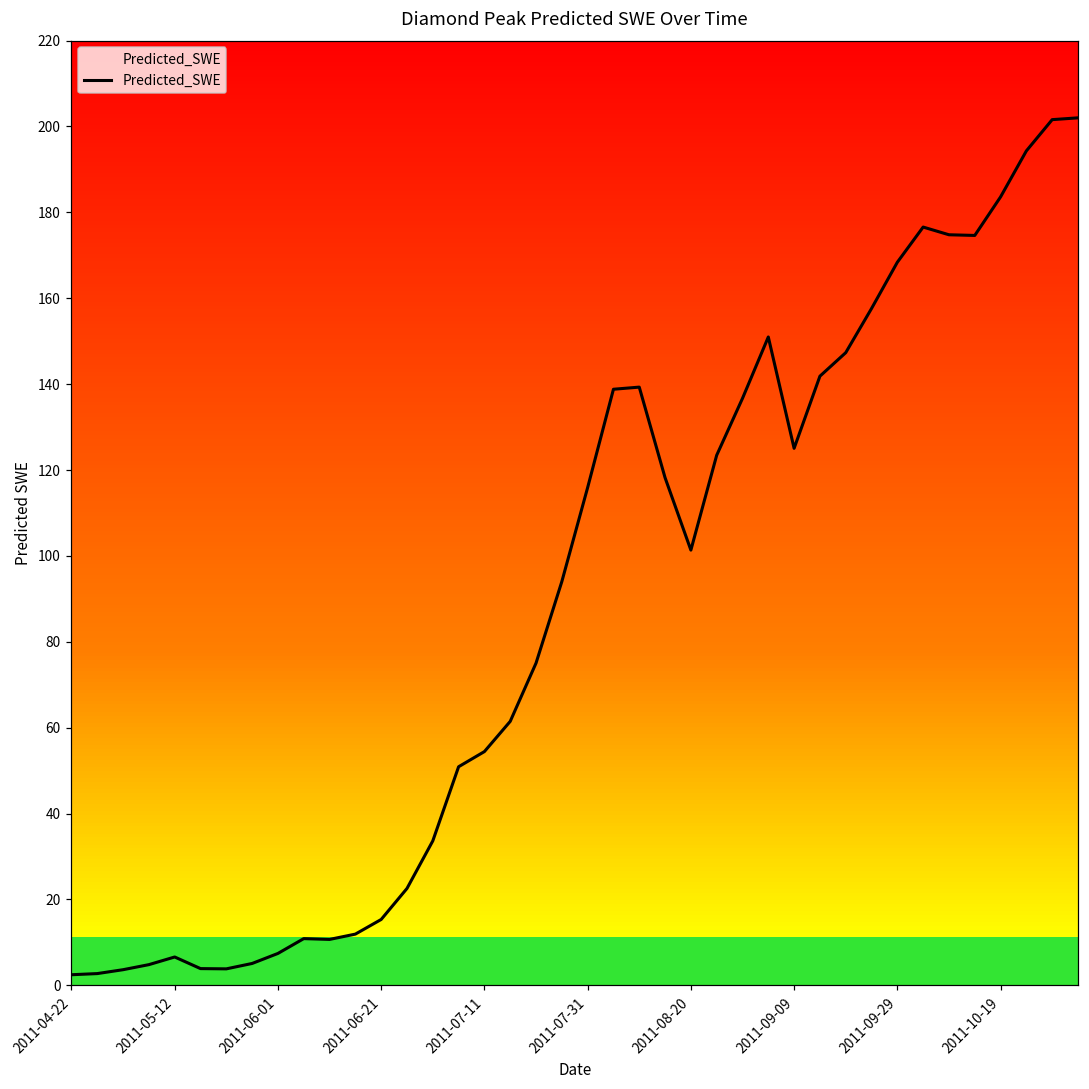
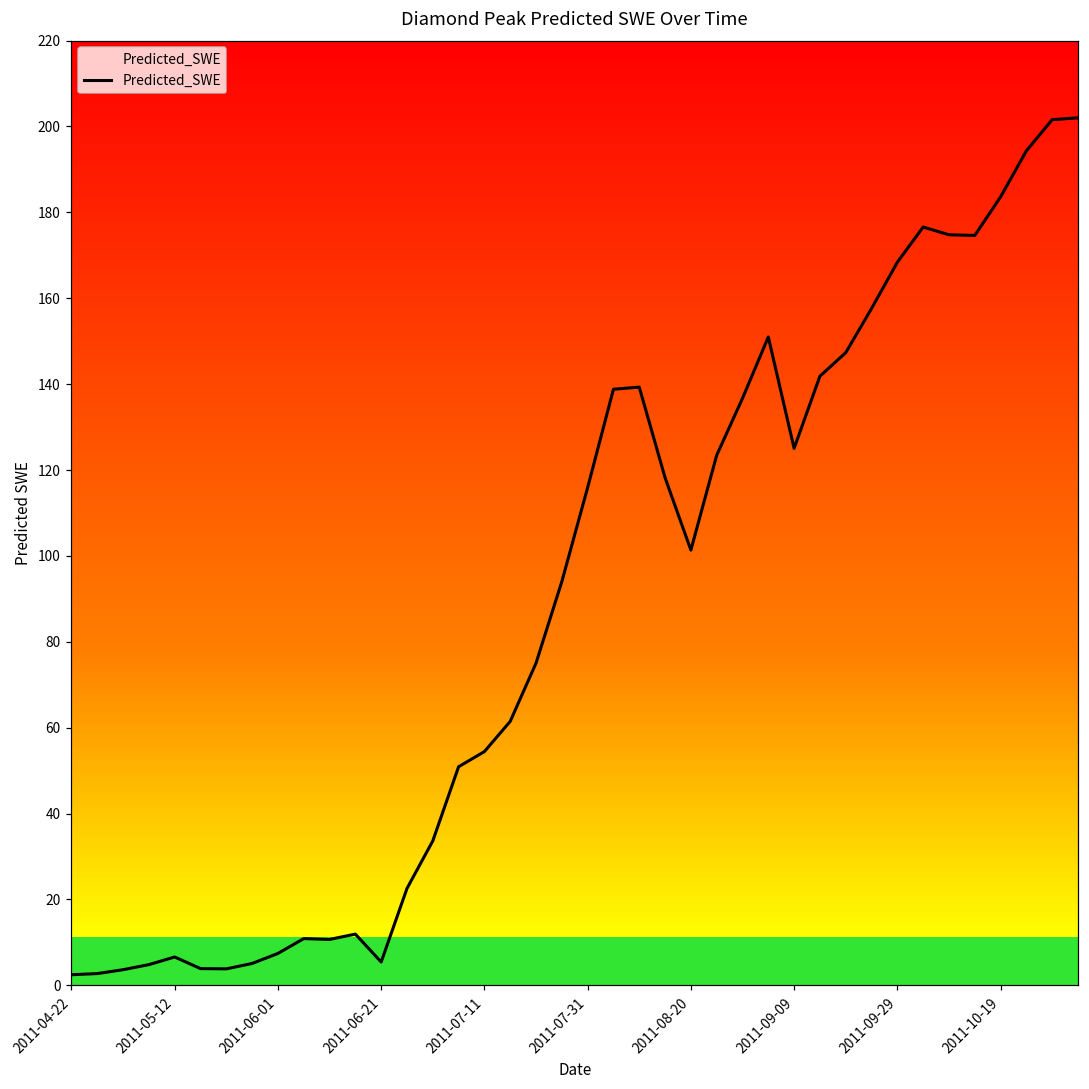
  {
    "2011-04-22": 2,
    "2011-05-12": 7,
    "2011-06-01": 7,
-   "2011-06-21": 15,
+   "2011-06-21": 5,
    "2011-07-11": 54,
    "2011-07-31": 116,
    "2011-08-20": 101,
    "2011-09-09": 125,
    "2011-09-29": 168,
    "2011-10-19": 184
  }
